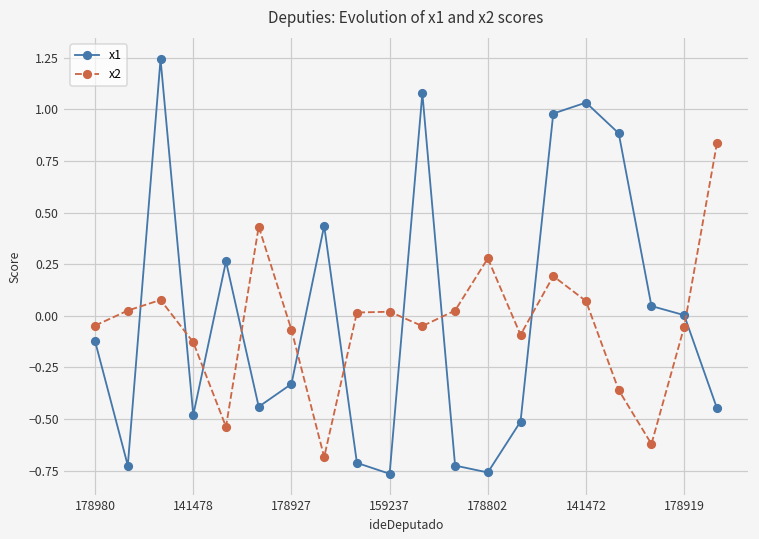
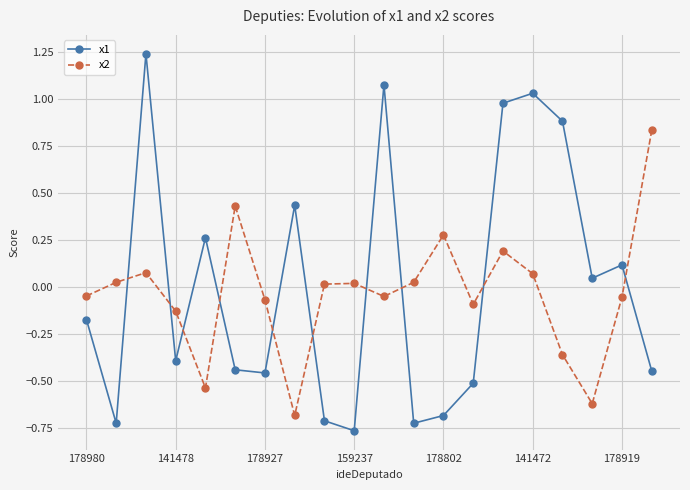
  {
    "x1": {
-     "178980": -0.12,
-     "141478": -0.48,
-     "178927": -0.33,
+     "178980": -0.17,
+     "141478": -0.39,
+     "178927": -0.46,
      "159237": -0.77,
-     "178802": -0.76,
+     "178802": -0.68,
      "141472": 1.03,
-     "178919": 0.00
+     "178919": 0.12
    },
    "x2": {
      "178980": -0.05,
      "141478": -0.13,
      "178927": -0.07,
      "159237": 0.02,
      "178802": 0.28,
      "141472": 0.07,
      "178919": -0.05
    }
  }
